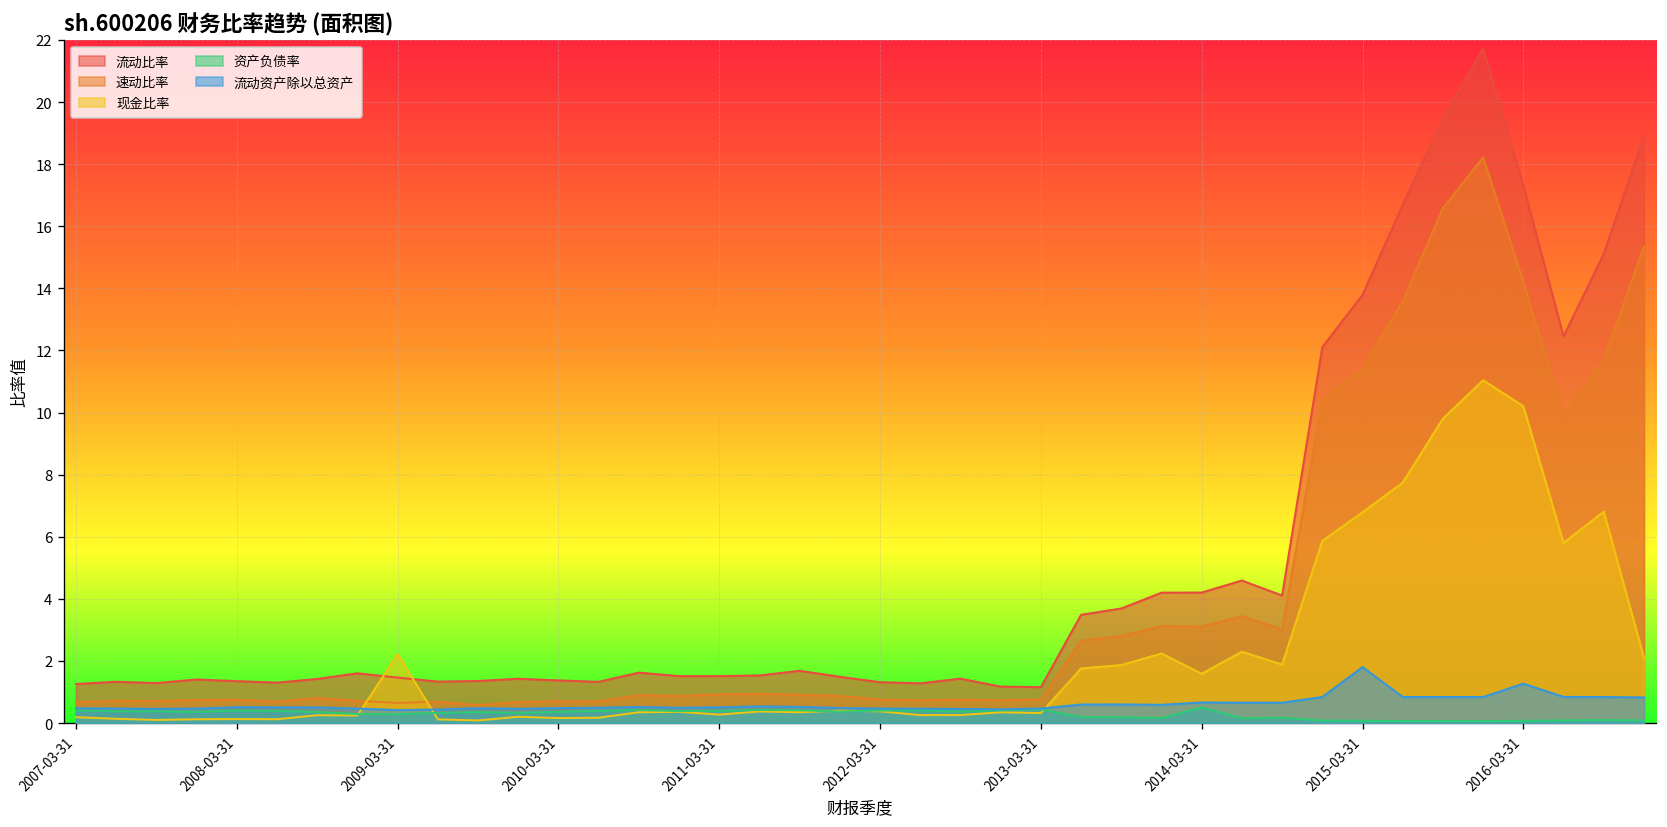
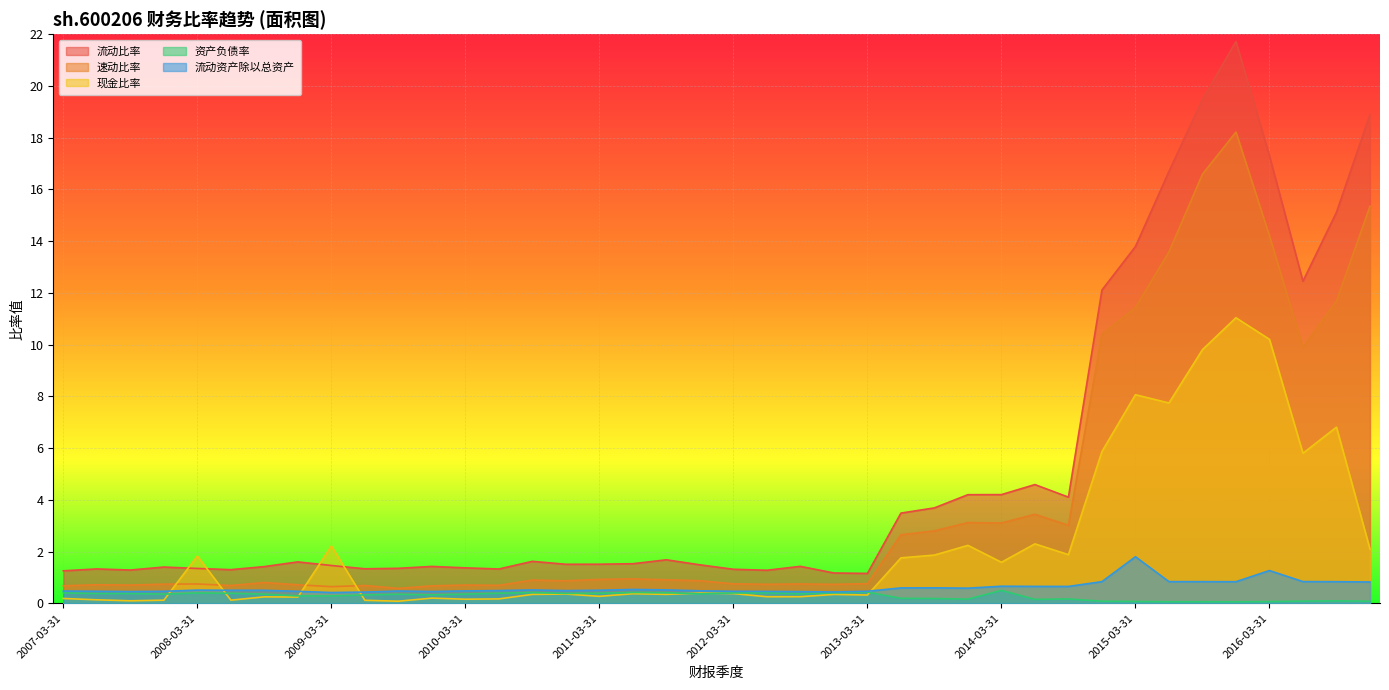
  {
    "现金比率": {
      "2007-03-31": 0.2,
-     "2008-03-31": 0.1,
+     "2008-03-31": 1.8,
      "2009-03-31": 2.2,
      "2010-03-31": 0.2,
      "2011-03-31": 0.3,
      "2013-03-31": 0.3,
      "2014-03-31": 1.6,
-     "2015-03-31": 6.8,
+     "2015-03-31": 8.1,
      "2016-03-31": 10.2
    },
    "资产负债率": {
      "2008-03-31": 0.4,
      "2009-03-31": 0.3,
      "2010-03-31": 0.4,
      "2011-03-31": 0.4,
      "2014-03-31": 0.5,
      "2015-03-31": 0.1,
      "2016-03-31": 0.1
    },
    "流动资产除以总资产": {
      "2008-03-31": 0.5,
      "2009-03-31": 0.4,
      "2010-03-31": 0.5,
      "2011-03-31": 0.5,
      "2014-03-31": 0.7,
      "2015-03-31": 1.8,
      "2016-03-31": 1.3
    }
  }
